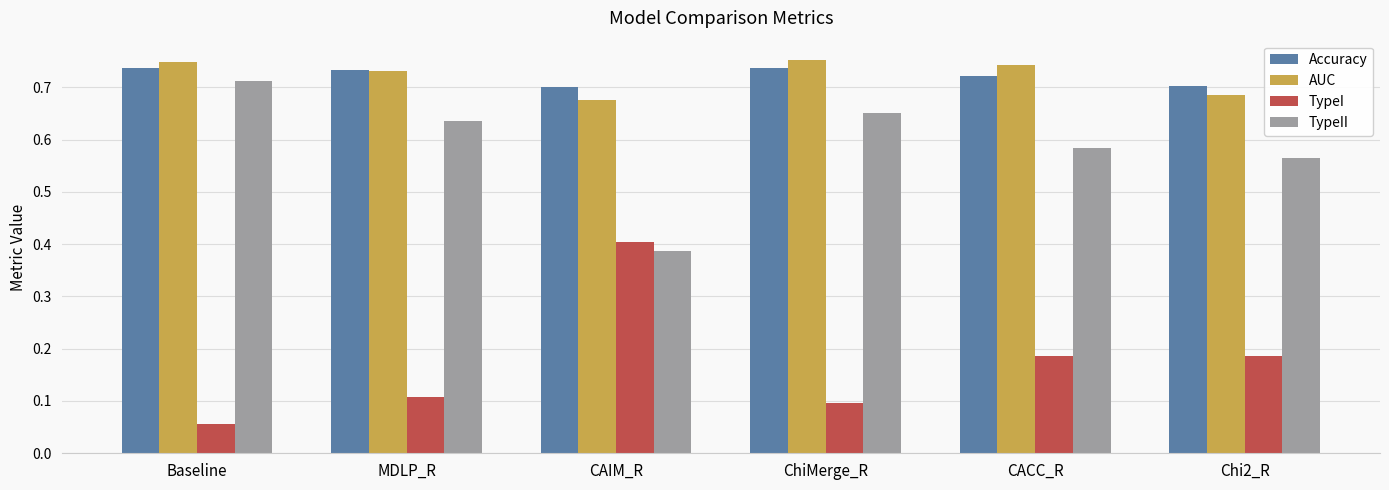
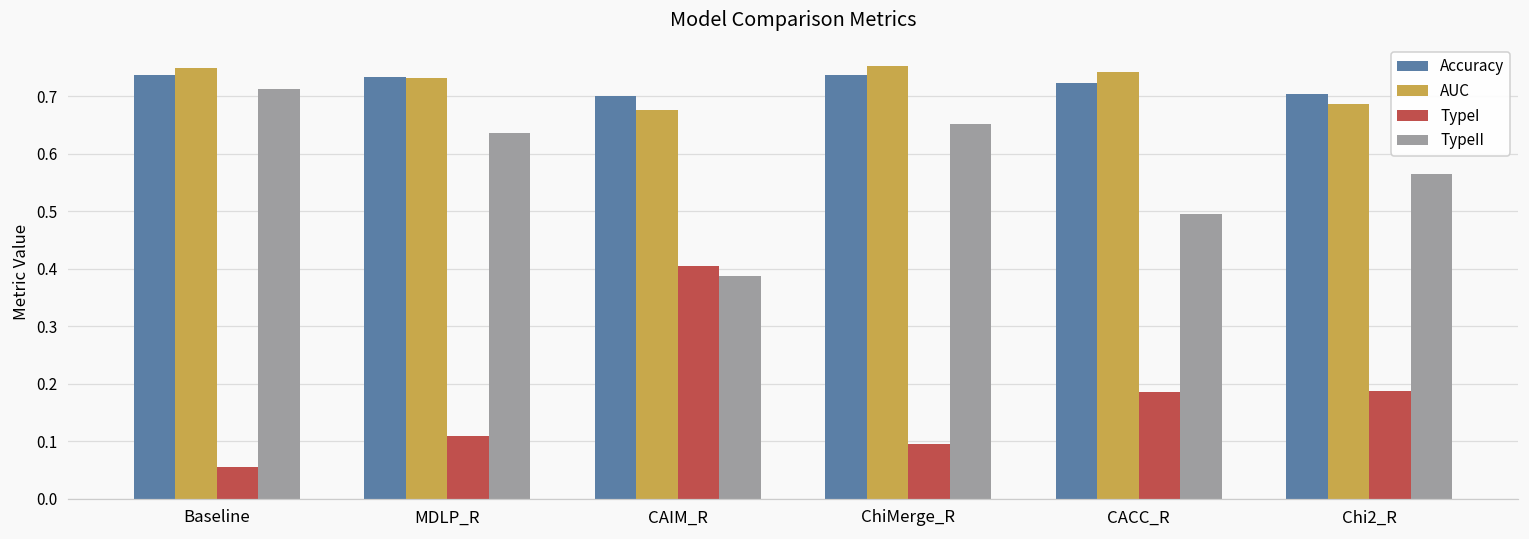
  {
    "Accuracy": {
      "Baseline": 0.74,
      "MDLP_R": 0.73,
      "CAIM_R": 0.70,
      "ChiMerge_R": 0.74,
      "CACC_R": 0.72,
      "Chi2_R": 0.70
    },
    "AUC": {
      "Baseline": 0.75,
      "MDLP_R": 0.73,
      "CAIM_R": 0.67,
      "ChiMerge_R": 0.75,
      "CACC_R": 0.74,
      "Chi2_R": 0.69
    },
    "TypeI": {
      "Baseline": 0.06,
      "MDLP_R": 0.11,
      "CAIM_R": 0.40,
      "ChiMerge_R": 0.10,
      "CACC_R": 0.19,
      "Chi2_R": 0.19
    },
    "TypeII": {
      "Baseline": 0.71,
      "MDLP_R": 0.64,
      "CAIM_R": 0.39,
      "ChiMerge_R": 0.65,
-     "CACC_R": 0.58,
+     "CACC_R": 0.49,
      "Chi2_R": 0.56
    }
  }
